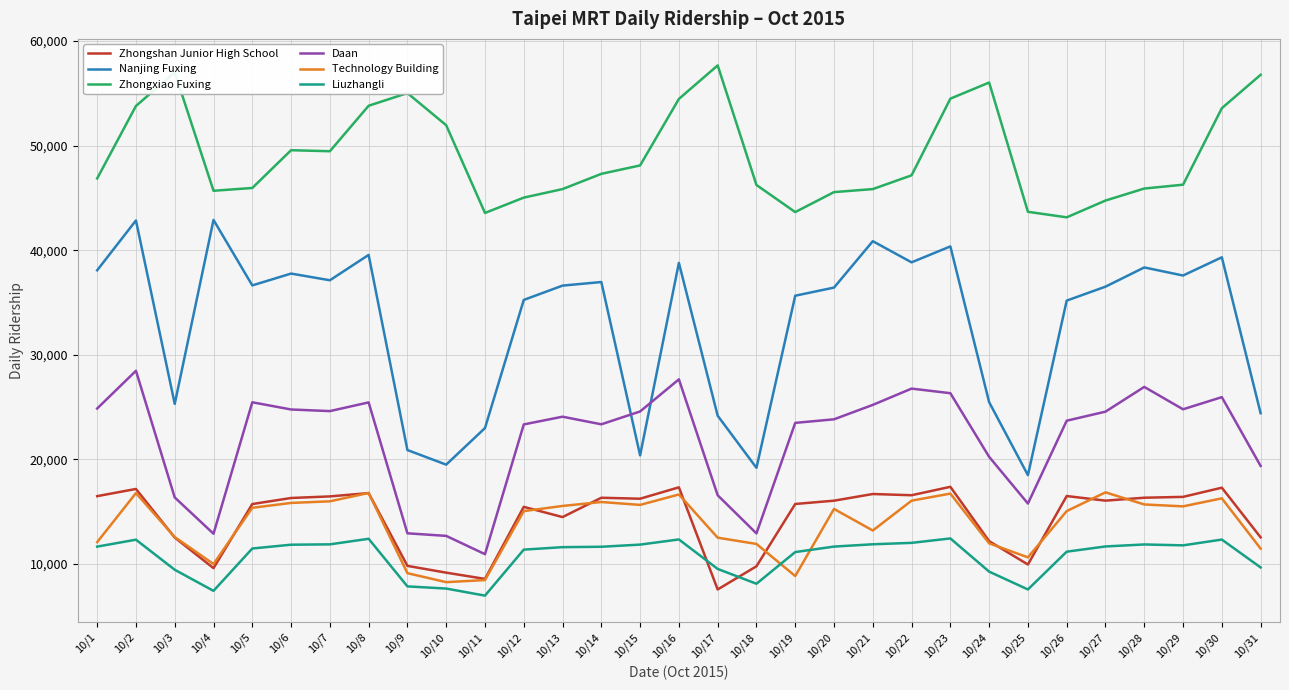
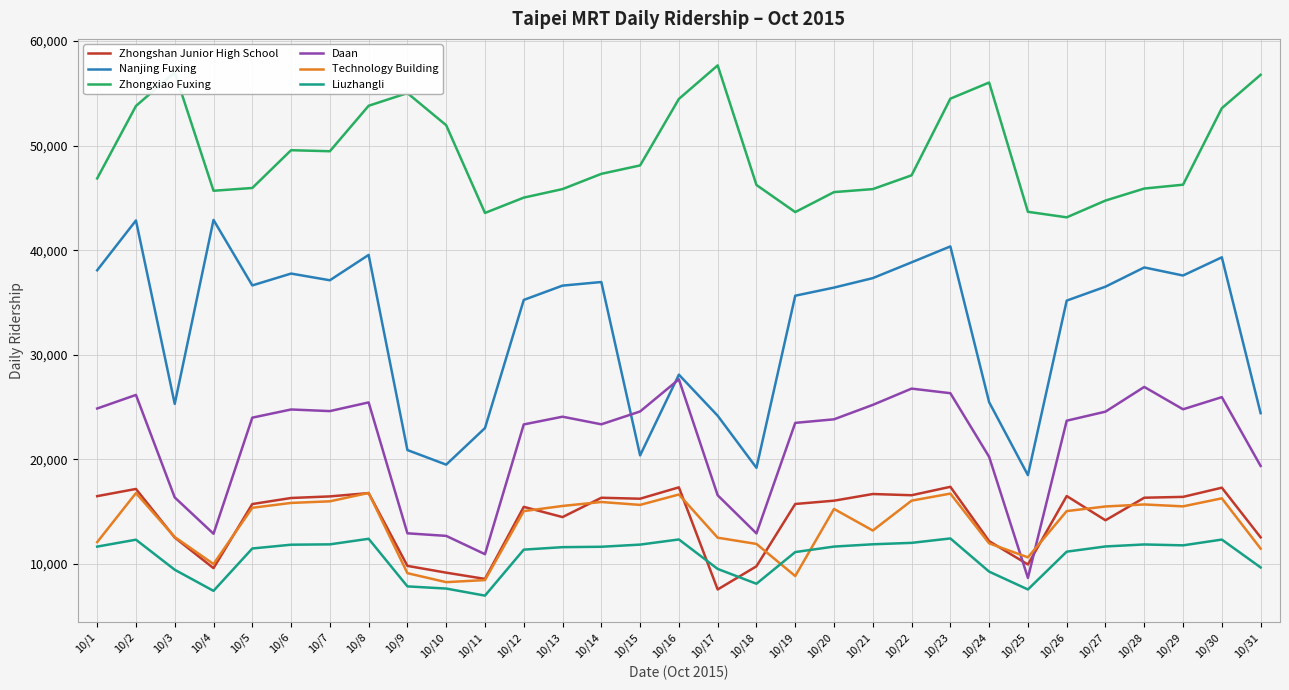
  {
    "Zhongshan Junior High School": {
      "10/1": "16,500",
      "10/2": "17,200",
      "10/4": "9,600",
      "10/5": "15,700",
      "10/6": "16,300",
      "10/7": "16,400",
      "10/9": "9,800",
      "10/10": "9,200",
      "10/12": "15,400",
      "10/13": "14,500",
      "10/14": "16,300",
      "10/15": "16,200",
      "10/16": "17,300",
      "10/17": "7,500",
      "10/18": "9,800",
      "10/19": "15,700",
      "10/20": "16,000",
      "10/21": "16,700",
      "10/22": "16,600",
      "10/23": "17,400",
      "10/25": "9,900",
      "10/26": "16,500",
-     "10/27": "16,000",
+     "10/27": "14,200",
      "10/28": "16,300",
      "10/29": "16,400",
      "10/30": "17,300",
      "10/31": "12,500"
    },
    "Nanjing Fuxing": {
      "10/1": "38,100",
      "10/2": "42,800",
      "10/3": "25,300",
      "10/4": "42,900",
      "10/5": "36,600",
      "10/6": "37,800",
      "10/7": "37,100",
      "10/8": "39,600",
      "10/9": "20,900",
      "10/10": "19,500",
      "10/11": "23,000",
      "10/12": "35,200",
      "10/13": "36,600",
      "10/14": "37,000",
      "10/15": "20,400",
-     "10/16": "38,800",
+     "10/16": "28,100",
      "10/17": "24,200",
      "10/18": "19,200",
      "10/19": "35,600",
      "10/20": "36,400",
-     "10/21": "40,900",
+     "10/21": "37,300",
      "10/22": "38,800",
      "10/23": "40,400",
      "10/24": "25,500",
      "10/25": "18,500",
      "10/26": "35,200",
      "10/27": "36,500",
      "10/28": "38,400",
      "10/29": "37,600",
      "10/30": "39,300",
      "10/31": "24,400"
    },
    "Daan": {
      "10/1": "24,900",
-     "10/2": "28,500",
+     "10/2": "26,200",
      "10/3": "16,300",
      "10/4": "12,900",
-     "10/5": "25,500",
+     "10/5": "24,000",
      "10/6": "24,800",
      "10/7": "24,600",
      "10/8": "25,400",
      "10/9": "12,900",
      "10/10": "12,700",
      "10/11": "10,900",
      "10/12": "23,300",
      "10/13": "24,100",
      "10/14": "23,300",
      "10/15": "24,600",
      "10/16": "27,600",
      "10/17": "16,600",
      "10/18": "12,900",
      "10/19": "23,500",
      "10/20": "23,800",
      "10/21": "25,200",
      "10/22": "26,800",
      "10/23": "26,300",
      "10/24": "20,200",
-     "10/25": "15,800",
+     "10/25": "8,700",
      "10/26": "23,700",
      "10/27": "24,600",
      "10/28": "26,900",
      "10/29": "24,800",
      "10/30": "25,900",
      "10/31": "19,400"
    },
    "Technology Building": {
      "10/1": "12,100",
      "10/2": "16,800",
      "10/4": "10,000",
      "10/5": "15,400",
      "10/6": "15,800",
      "10/7": "16,000",
      "10/9": "9,100",
      "10/10": "8,200",
      "10/12": "15,000",
      "10/13": "15,500",
      "10/14": "15,900",
      "10/15": "15,600",
      "10/16": "16,600",
      "10/17": "12,500",
      "10/18": "11,900",
      "10/19": "8,800",
      "10/20": "15,200",
      "10/21": "13,200",
      "10/22": "16,000",
      "10/23": "16,700",
      "10/25": "10,600",
      "10/26": "15,000",
-     "10/27": "16,800",
+     "10/27": "15,500",
      "10/28": "15,700",
      "10/29": "15,500",
      "10/30": "16,300",
      "10/31": "11,500"
    }
  }
